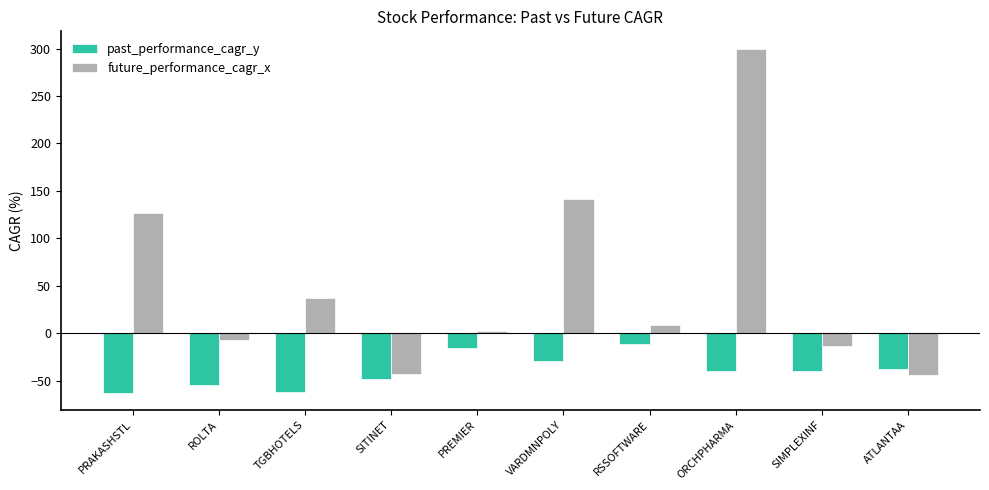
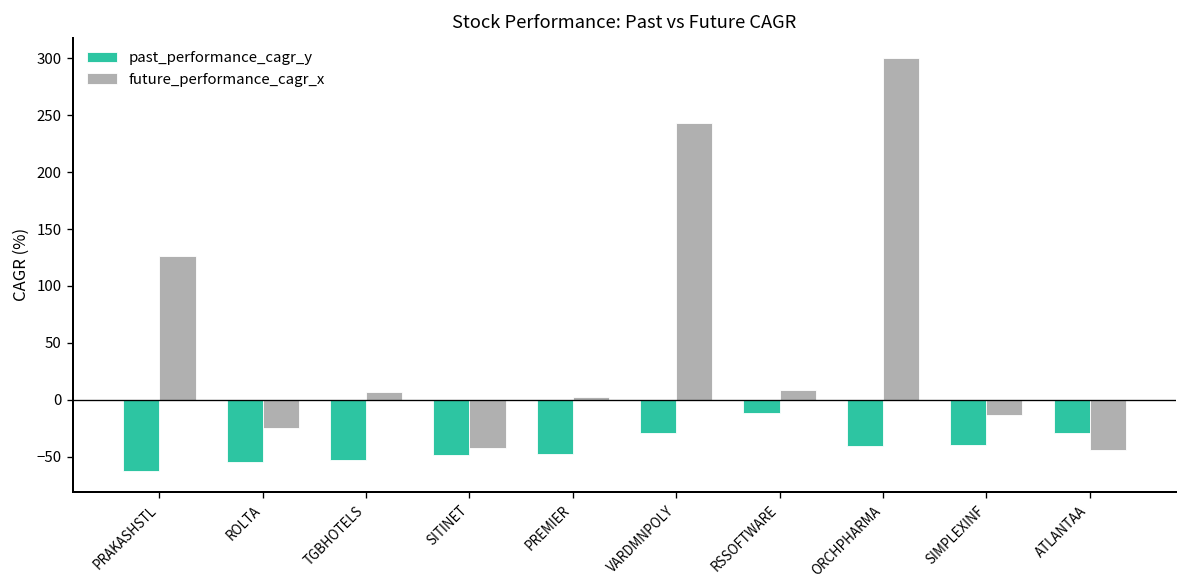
  {
    "past_performance_cagr_y": {
      "PRAKASHSTL": -60,
      "ROLTA": -50,
-     "TGBHOTELS": -60,
+     "TGBHOTELS": -50,
      "SITINET": -50,
-     "PREMIER": -20,
+     "PREMIER": -50,
      "VARDMNPOLY": -30,
      "RSSOFTWARE": -10,
      "ORCHPHARMA": -40,
      "SIMPLEXINF": -40,
-     "ATLANTAA": -40
+     "ATLANTAA": -30
    },
    "future_performance_cagr_x": {
      "PRAKASHSTL": 130,
-     "ROLTA": -10,
-     "TGBHOTELS": 40,
+     "ROLTA": -20,
+     "TGBHOTELS": 10,
      "SITINET": -40,
      "PREMIER": 0,
-     "VARDMNPOLY": 140,
+     "VARDMNPOLY": 240,
      "RSSOFTWARE": 10,
      "ORCHPHARMA": 300,
      "SIMPLEXINF": -10,
      "ATLANTAA": -40
    }
  }
